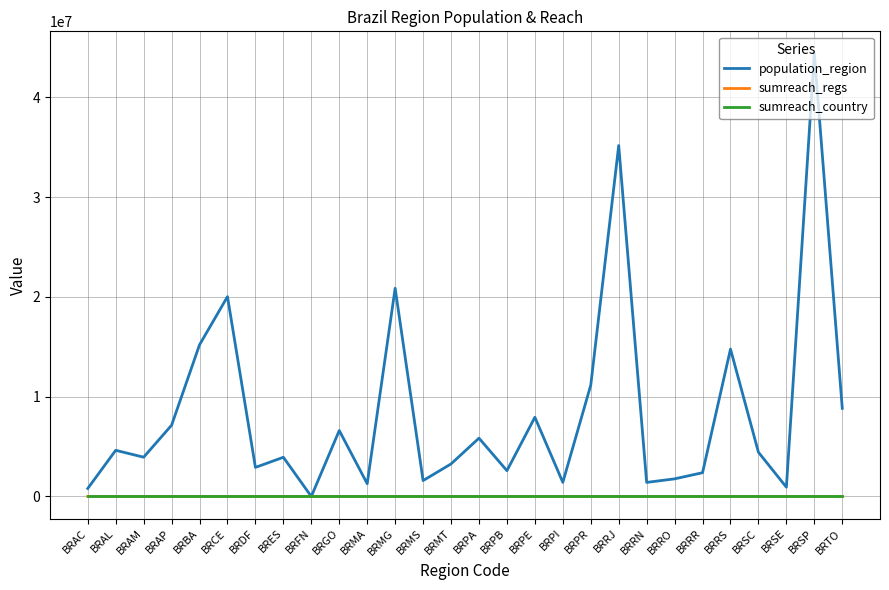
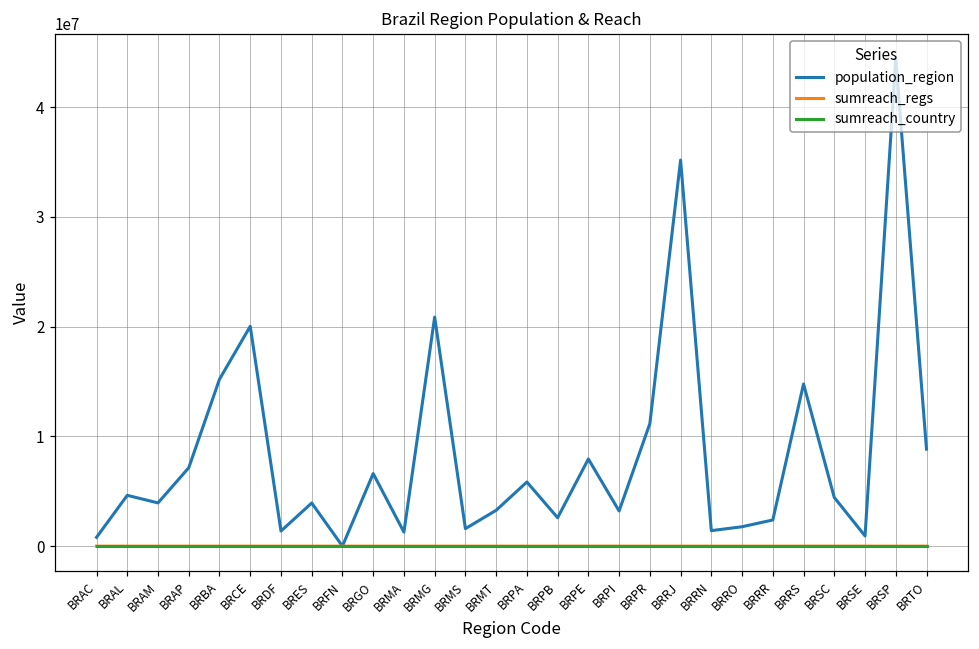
  {
    "population_region": {
      "BRAC": 1000000,
      "BRAL": 5000000,
      "BRAM": 4000000,
      "BRAP": 7000000,
      "BRBA": 15000000,
      "BRCE": 20000000,
-     "BRDF": 3000000,
+     "BRDF": 1000000,
      "BRES": 4000000,
      "BRGO": 7000000,
      "BRMA": 1000000,
      "BRMG": 21000000,
      "BRMS": 2000000,
      "BRMT": 3000000,
      "BRPA": 6000000,
      "BRPB": 3000000,
      "BRPE": 8000000,
-     "BRPI": 1000000,
+     "BRPI": 3000000,
      "BRPR": 11000000,
      "BRRJ": 35000000,
      "BRRN": 1000000,
      "BRRO": 2000000,
      "BRRR": 2000000,
      "BRRS": 15000000,
      "BRSC": 4000000,
      "BRSE": 1000000,
      "BRTO": 9000000
    },
    "sumreach_country": {
      "BRAC": 0,
      "BRAL": 0,
      "BRAM": 0,
      "BRAP": 0,
      "BRBA": 0,
      "BRCE": 0,
      "BRDF": 0,
      "BRES": 0,
      "BRGO": 0,
      "BRMA": 0,
      "BRMG": 0,
      "BRMS": 0,
      "BRMT": 0,
      "BRPA": 0,
      "BRPB": 0,
      "BRPE": 0,
      "BRPI": 0,
      "BRPR": 0,
      "BRRJ": 0,
      "BRRN": 0,
      "BRRO": 0,
      "BRRR": 0,
      "BRRS": 0,
      "BRSC": 0,
      "BRSE": 0,
      "BRSP": 0,
      "BRTO": 0
    }
  }
